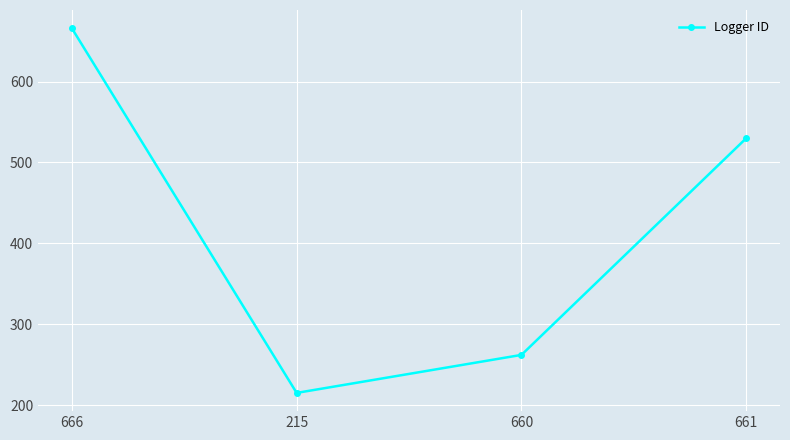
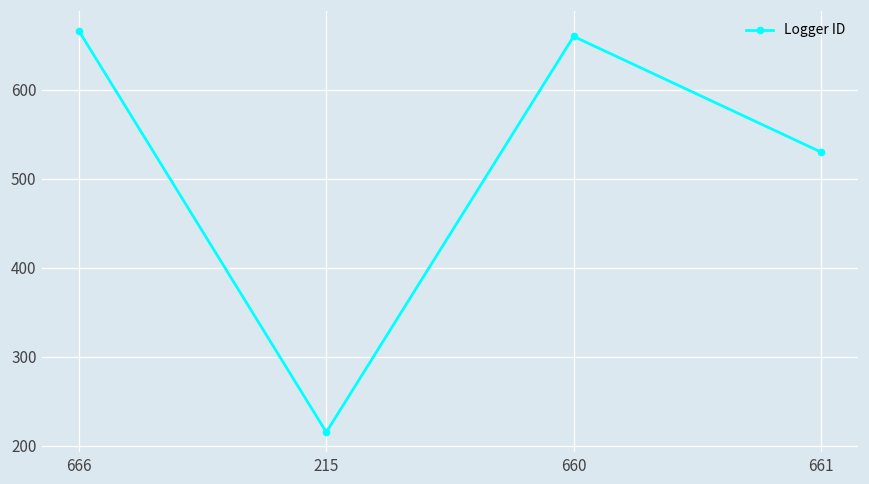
  {
    "666": 670,
    "215": 220,
-   "660": 260,
+   "660": 660,
    "661": 530
  }
